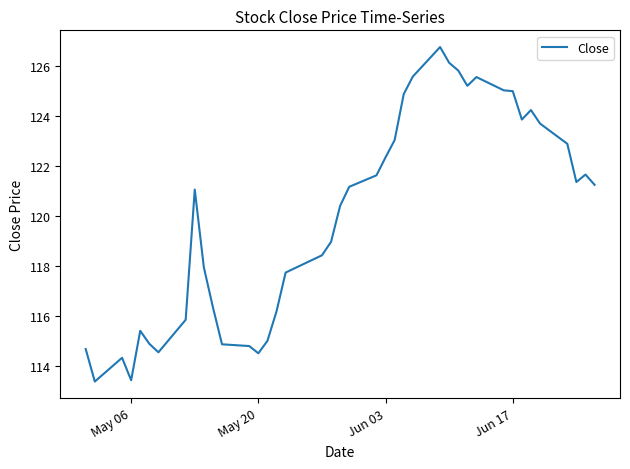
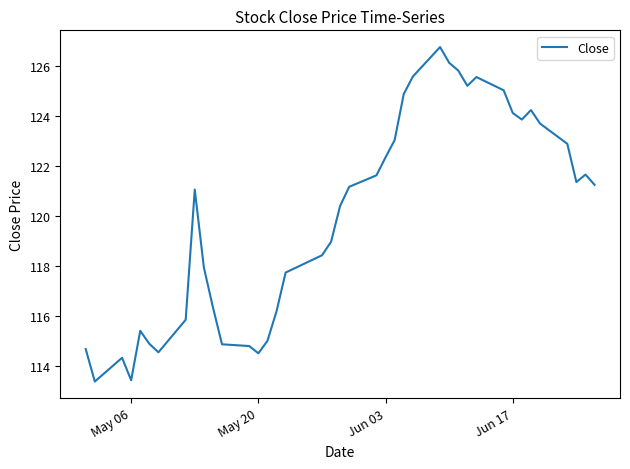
  {
    "May 06": 113.4,
    "May 20": 114.5,
    "Jun 03": 122.3,
-   "Jun 17": 125.0
+   "Jun 17": 124.1
  }
